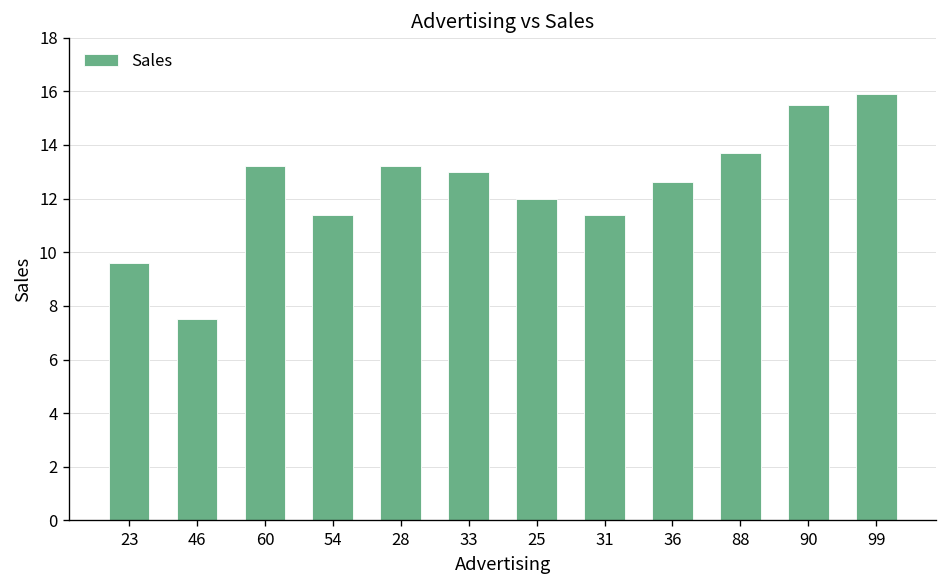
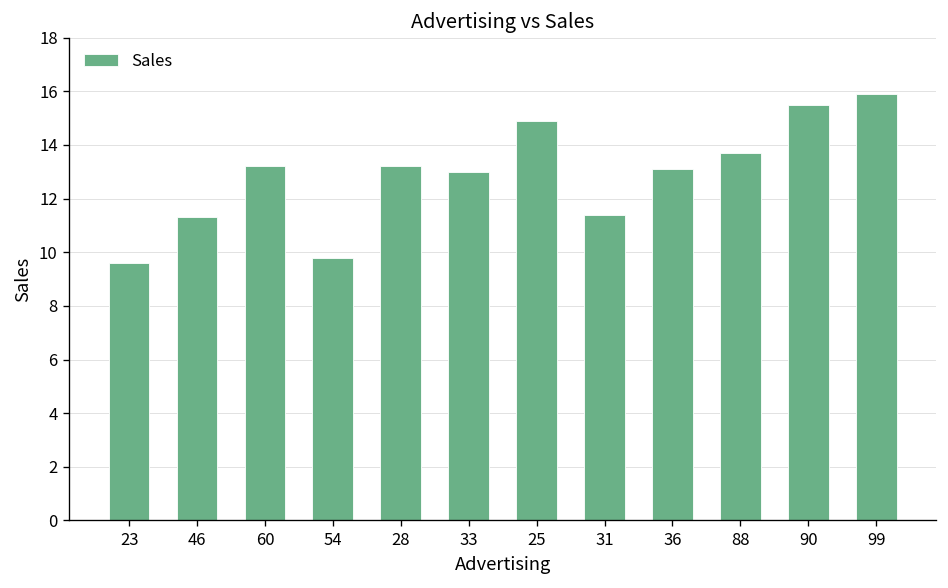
  {
    "23": 9.6,
-   "46": 7.5,
+   "46": 11.3,
    "60": 13.2,
-   "54": 11.4,
+   "54": 9.8,
    "28": 13.2,
    "33": 13.0,
-   "25": 12.0,
+   "25": 14.9,
    "31": 11.4,
-   "36": 12.6,
+   "36": 13.1,
    "88": 13.7,
    "90": 15.5,
    "99": 15.9
  }
